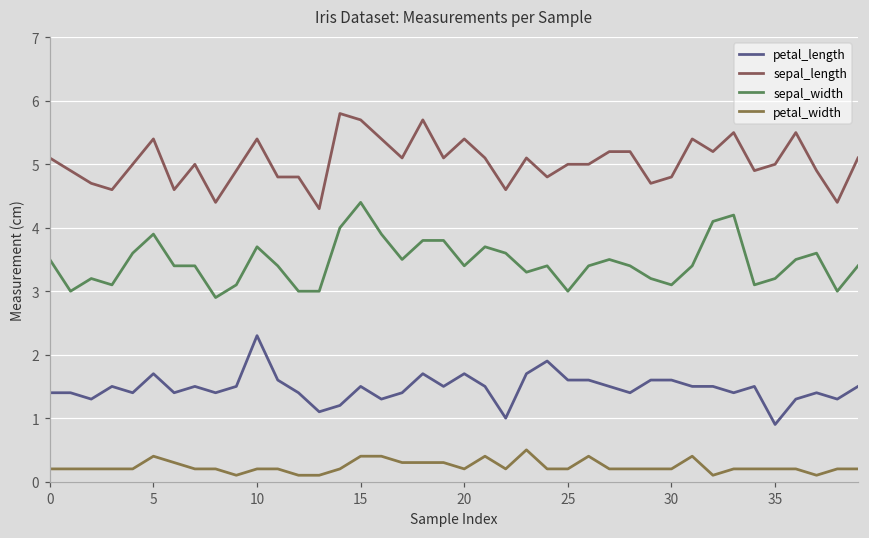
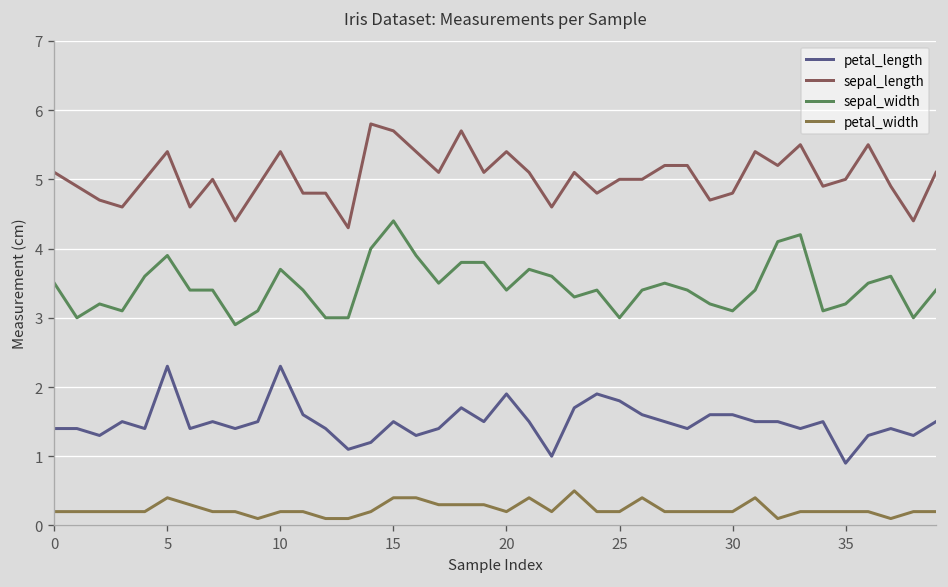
  {
    "petal_length": {
      "0": 1.4,
-     "5": 1.7,
+     "5": 2.3,
      "10": 2.3,
      "15": 1.5,
-     "20": 1.7,
-     "25": 1.6,
+     "20": 1.9,
+     "25": 1.8,
      "30": 1.6,
      "35": 0.9
    }
  }
